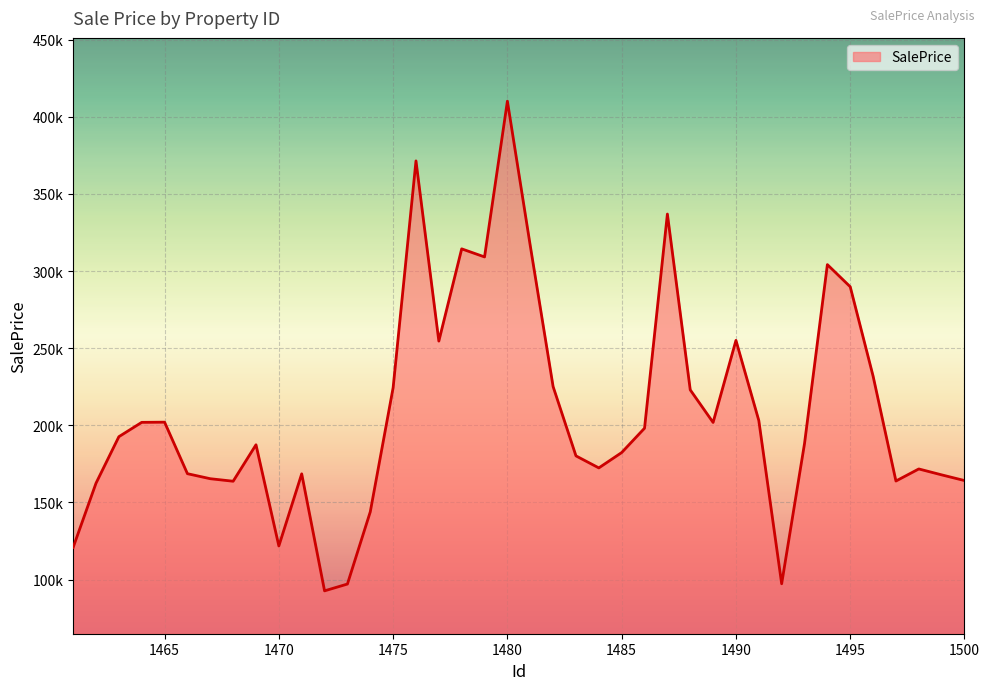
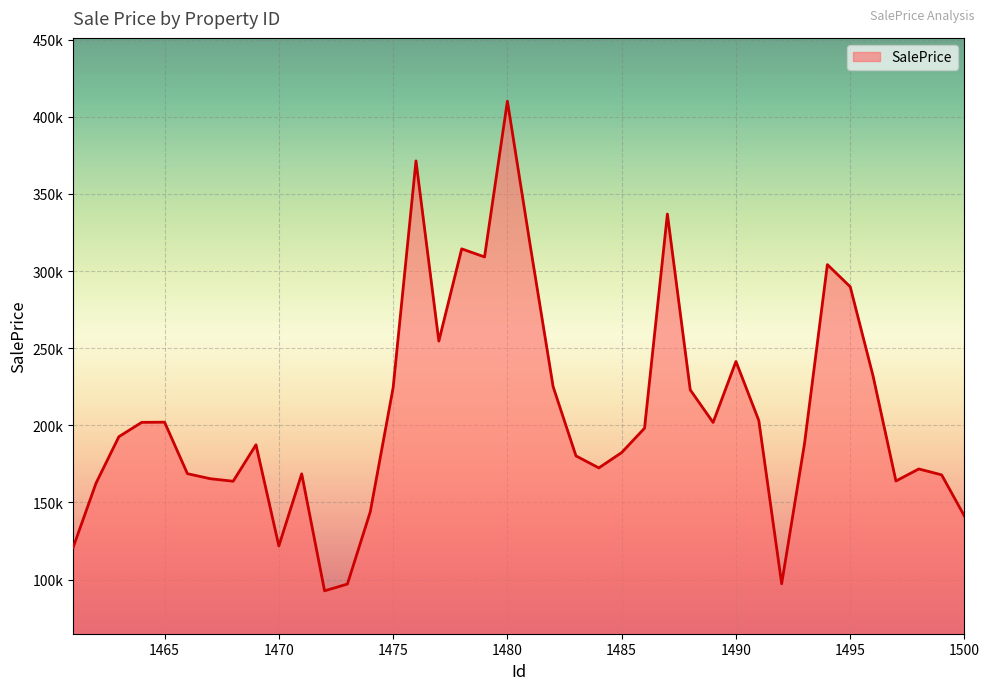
  {
    "1465": 202000,
    "1470": 122000,
    "1475": 224000,
    "1480": 410000,
    "1485": 182000,
-   "1490": 255000,
+   "1490": 241000,
    "1495": 290000,
-   "1500": 164000
+   "1500": 141000
  }
